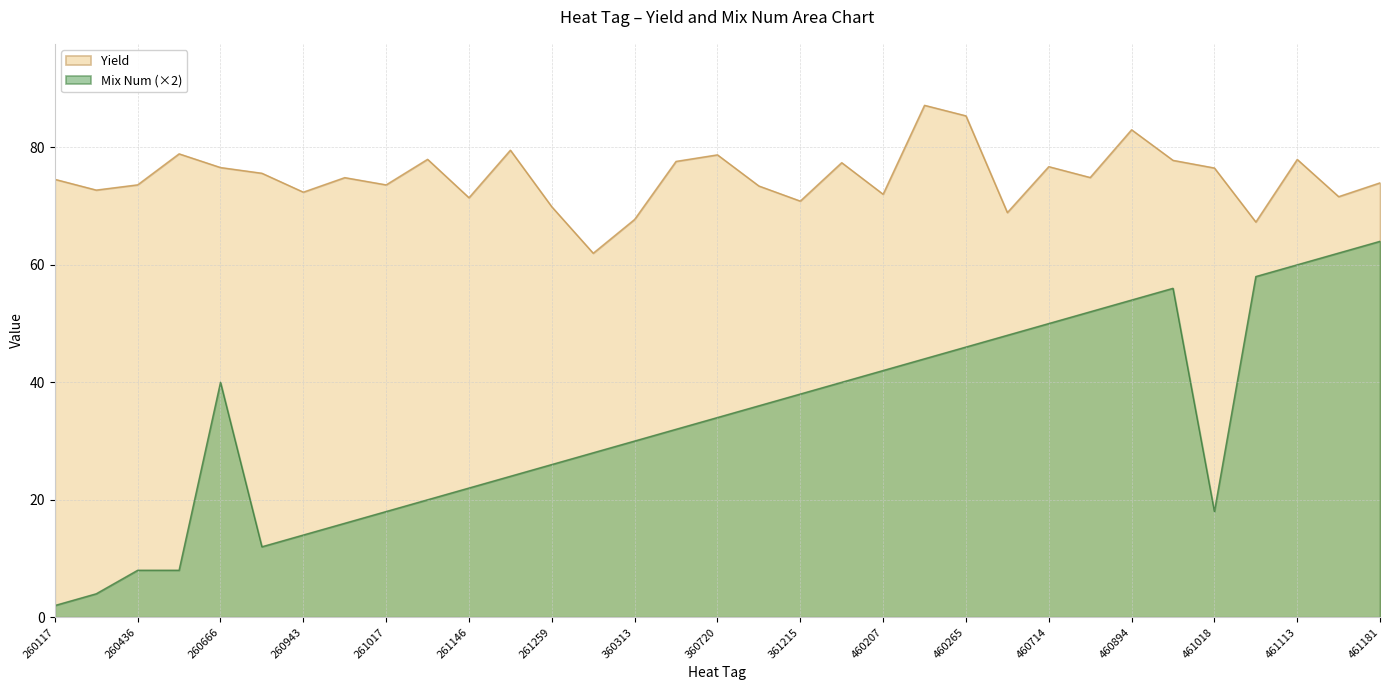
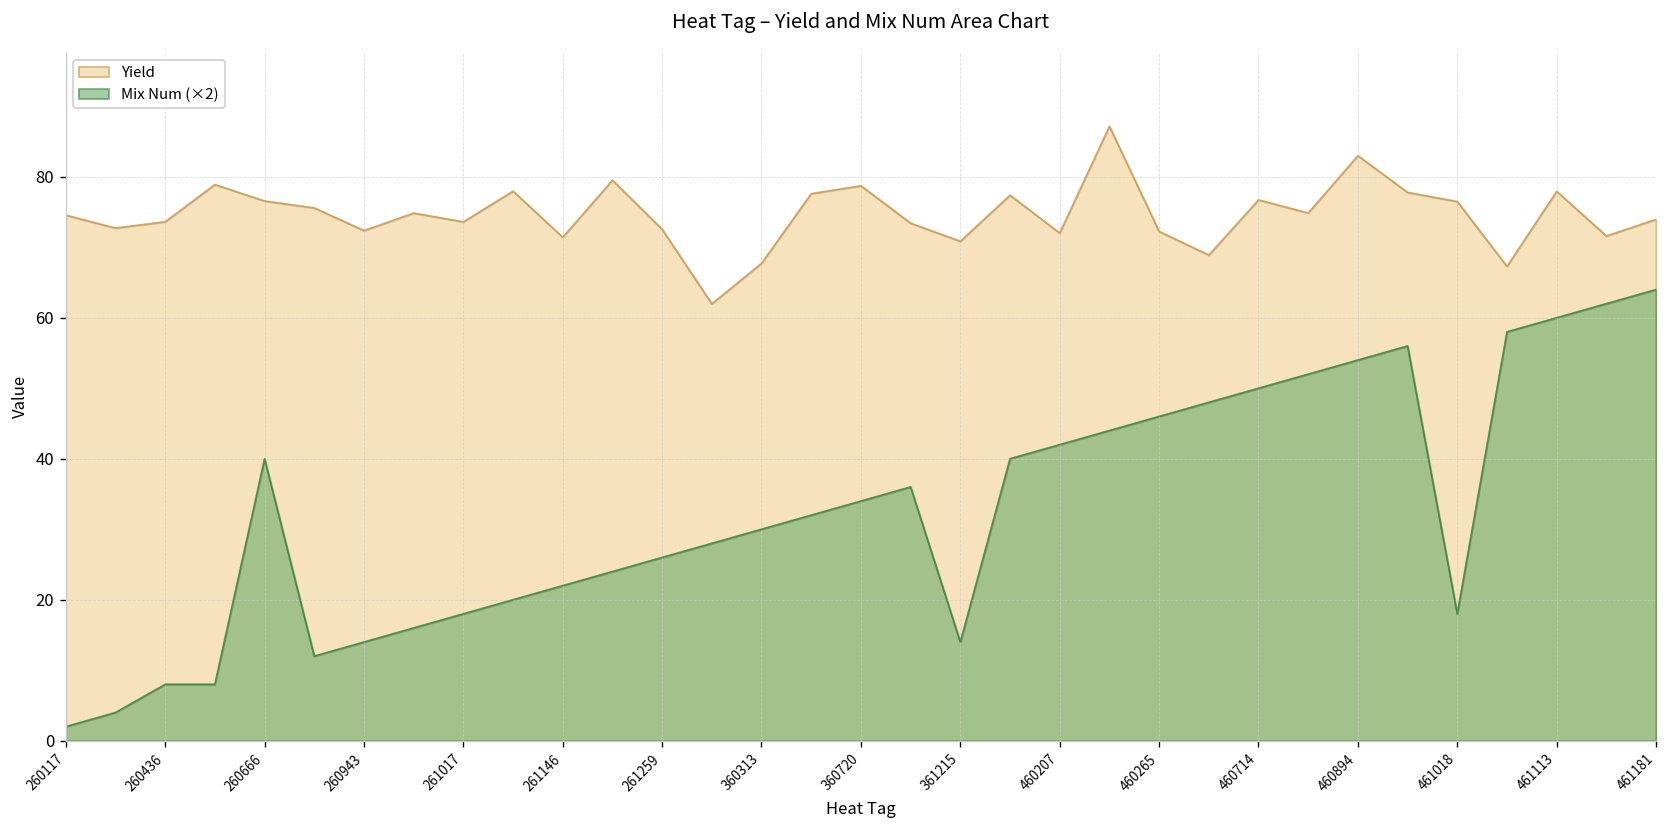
  {
    "Yield": {
      "260117": 75,
      "260436": 74,
      "260666": 77,
      "260943": 72,
      "261017": 74,
      "261146": 71,
-     "261259": 70,
+     "261259": 73,
      "360313": 68,
      "360720": 79,
      "361215": 71,
      "460207": 72,
-     "460265": 85,
+     "460265": 72,
      "460714": 77,
      "460894": 83,
      "461018": 76,
      "461113": 78,
      "461181": 74
    },
    "Mix Num (×2)": {
      "260117": 2,
      "260436": 8,
      "260666": 40,
      "260943": 14,
      "261017": 18,
      "261146": 22,
      "261259": 26,
      "360313": 30,
      "360720": 34,
-     "361215": 38,
+     "361215": 14,
      "460207": 42,
      "460265": 46,
      "460714": 50,
      "460894": 54,
      "461018": 18,
      "461113": 60,
      "461181": 64
    }
  }
